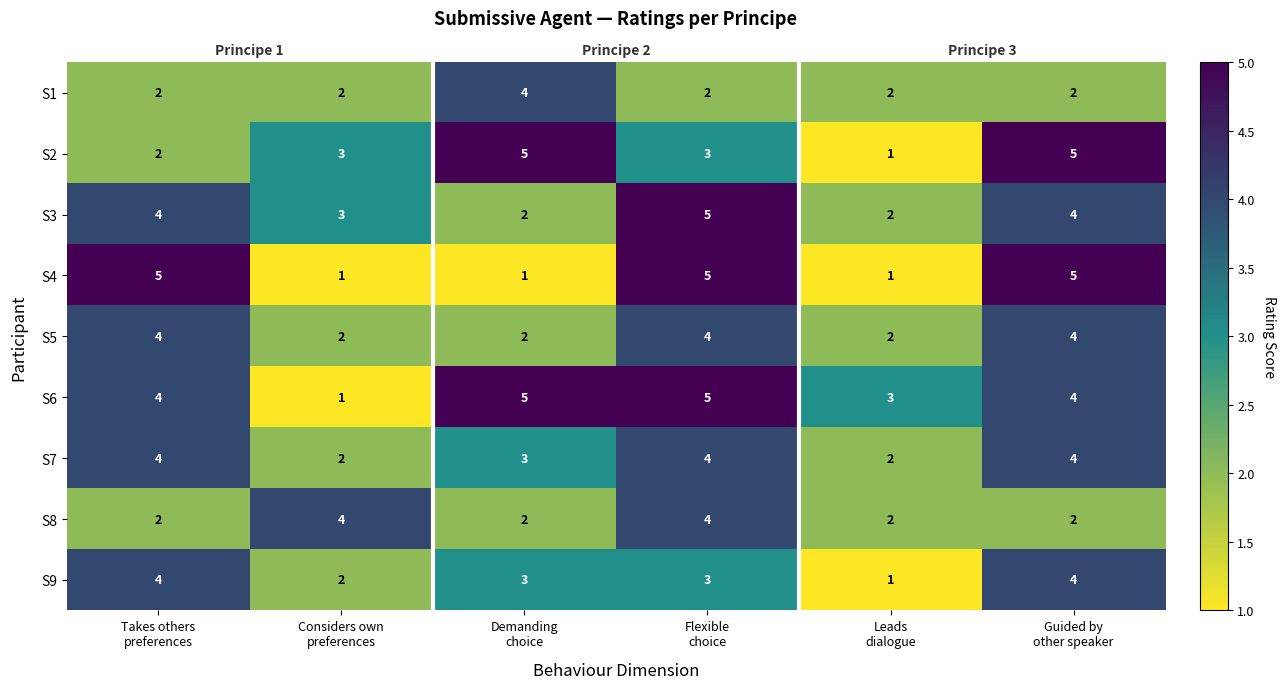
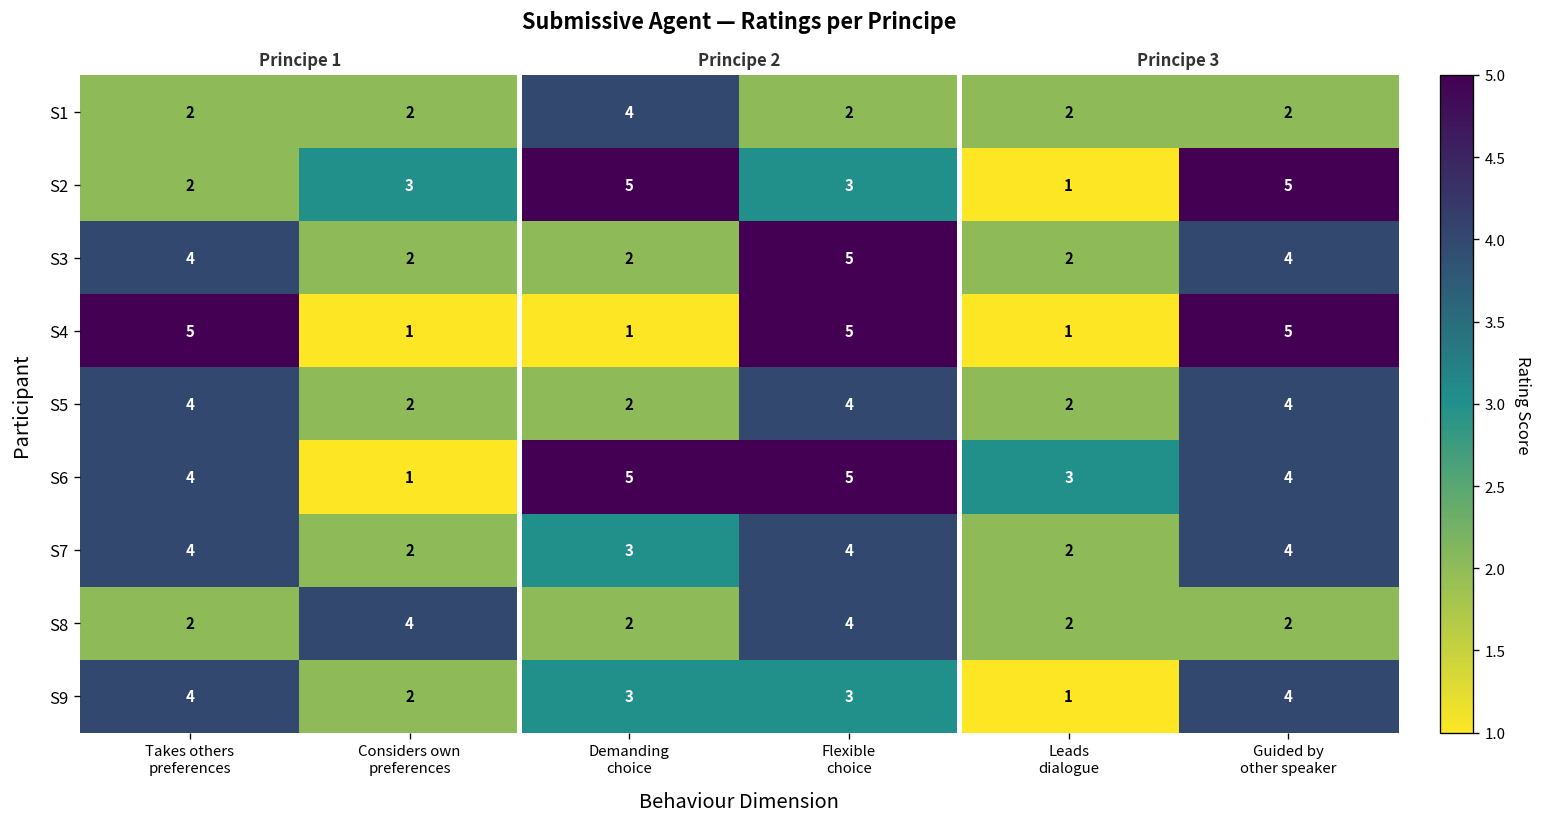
  {
    "S1": {
      "Takes others preferences": 2,
      "Considers own preferences": 2,
      "Demanding choice": 4,
      "Flexible choice": 2,
      "Leads dialogue": 2,
      "Guided by other speaker": 2
    },
    "S2": {
      "Takes others preferences": 2,
      "Considers own preferences": 3,
      "Demanding choice": 5,
      "Flexible choice": 3,
      "Leads dialogue": 1,
      "Guided by other speaker": 5
    },
    "S3": {
      "Takes others preferences": 4,
-     "Considers own preferences": 3,
+     "Considers own preferences": 2,
      "Demanding choice": 2,
      "Flexible choice": 5,
      "Leads dialogue": 2,
      "Guided by other speaker": 4
    },
    "S4": {
      "Takes others preferences": 5,
      "Considers own preferences": 1,
      "Demanding choice": 1,
      "Flexible choice": 5,
      "Leads dialogue": 1,
      "Guided by other speaker": 5
    },
    "S5": {
      "Takes others preferences": 4,
      "Considers own preferences": 2,
      "Demanding choice": 2,
      "Flexible choice": 4,
      "Leads dialogue": 2,
      "Guided by other speaker": 4
    },
    "S6": {
      "Takes others preferences": 4,
      "Considers own preferences": 1,
      "Demanding choice": 5,
      "Flexible choice": 5,
      "Leads dialogue": 3,
      "Guided by other speaker": 4
    },
    "S7": {
      "Takes others preferences": 4,
      "Considers own preferences": 2,
      "Demanding choice": 3,
      "Flexible choice": 4,
      "Leads dialogue": 2,
      "Guided by other speaker": 4
    },
    "S8": {
      "Takes others preferences": 2,
      "Considers own preferences": 4,
      "Demanding choice": 2,
      "Flexible choice": 4,
      "Leads dialogue": 2,
      "Guided by other speaker": 2
    },
    "S9": {
      "Takes others preferences": 4,
      "Considers own preferences": 2,
      "Demanding choice": 3,
      "Flexible choice": 3,
      "Leads dialogue": 1,
      "Guided by other speaker": 4
    }
  }
